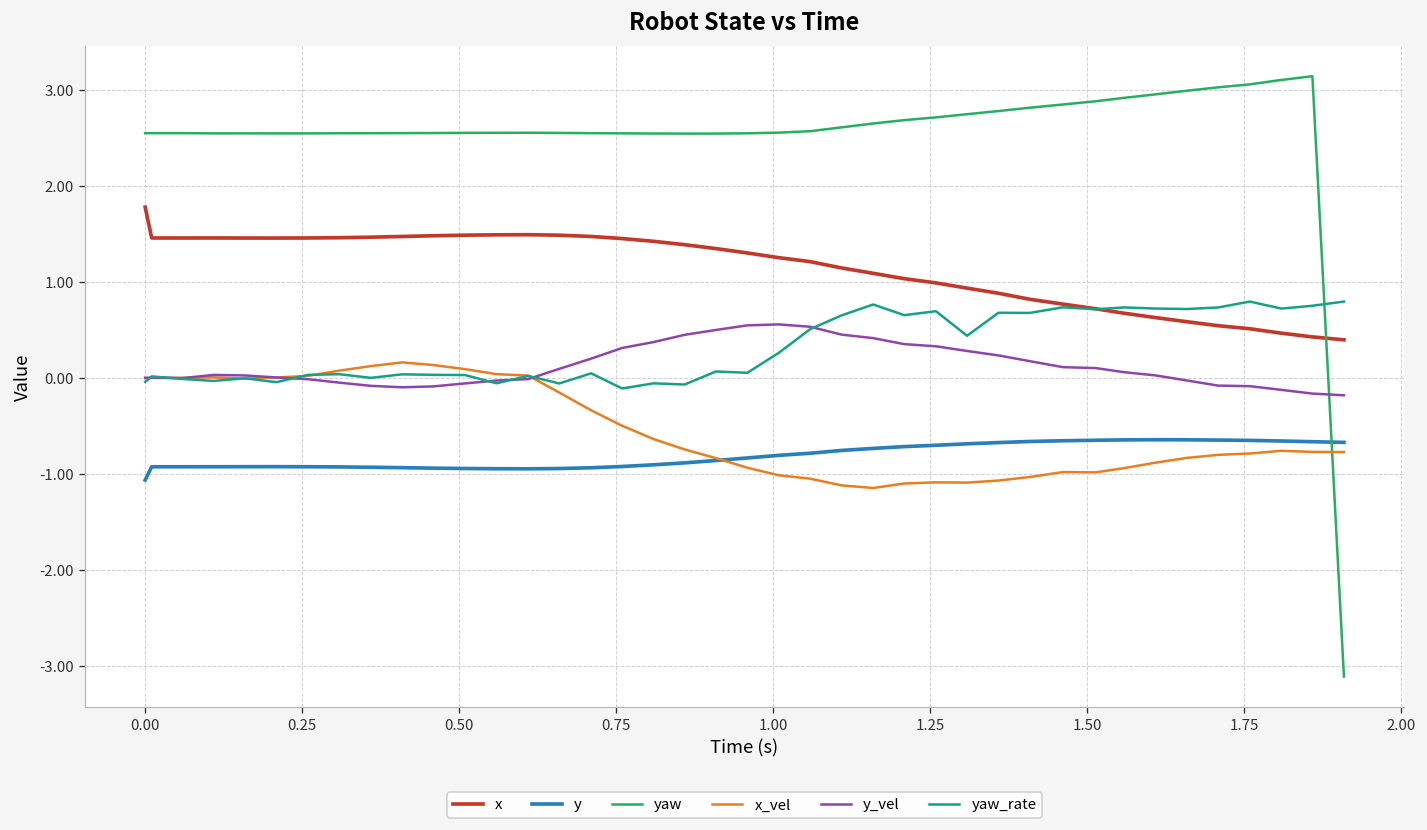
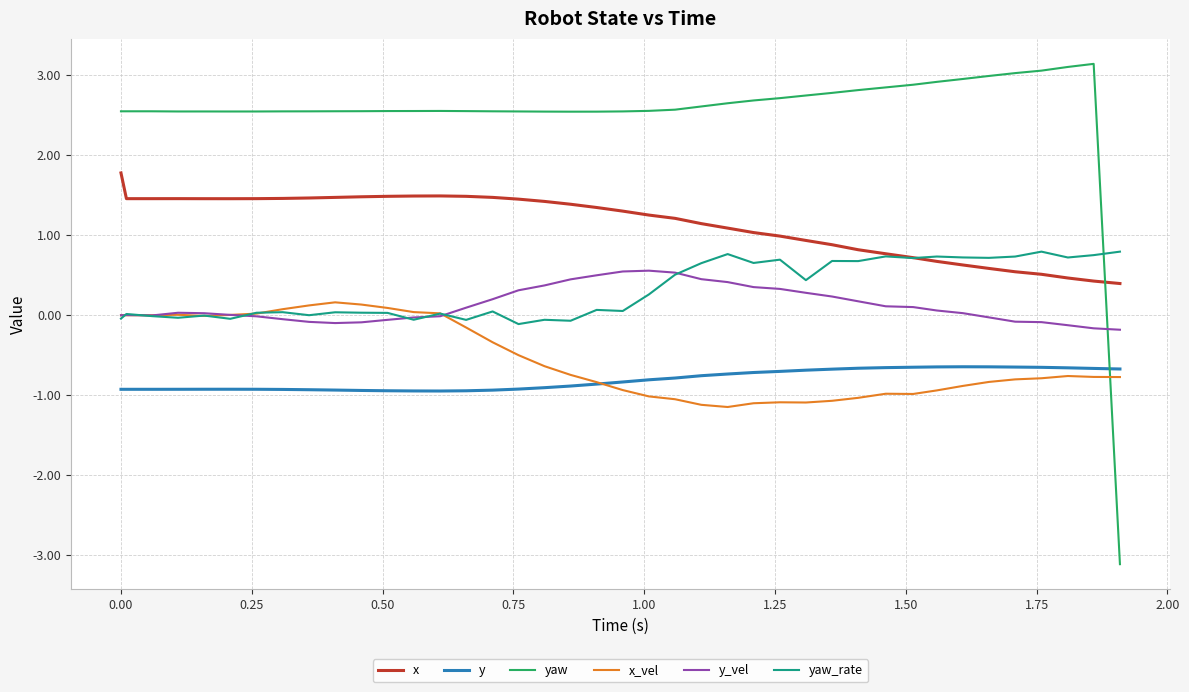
  {
    "x": {
      "0.00": 1.8
    },
    "y": {
-     "0.00": -1.1
+     "0.00": -0.9
    }
  }
